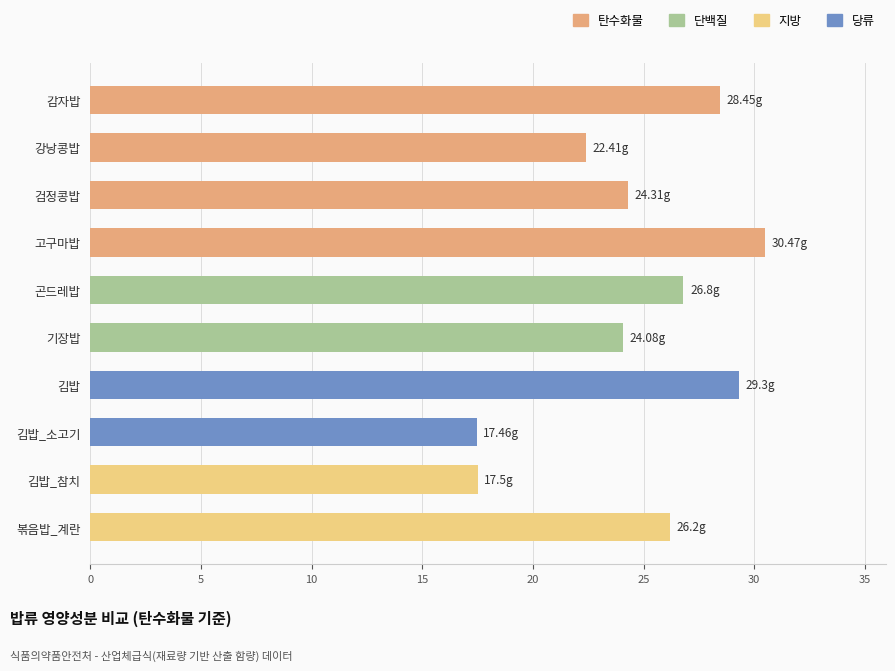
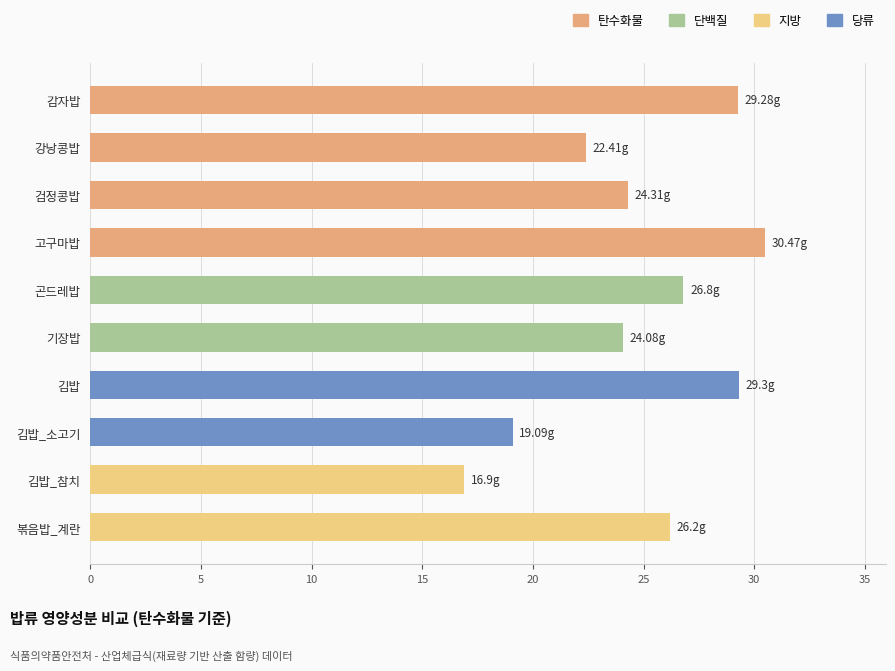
  {
-   "감자밥": "28.45g",
+   "감자밥": "29.28g",
    "강낭콩밥": "22.41g",
    "검정콩밥": "24.31g",
    "고구마밥": "30.47g",
    "곤드레밥": "26.8g",
    "기장밥": "24.08g",
    "김밥": "29.3g",
-   "김밥_소고기": "17.46g",
-   "김밥_참치": "17.5g",
+   "김밥_소고기": "19.09g",
+   "김밥_참치": "16.9g",
    "볶음밥_계란": "26.2g"
  }
